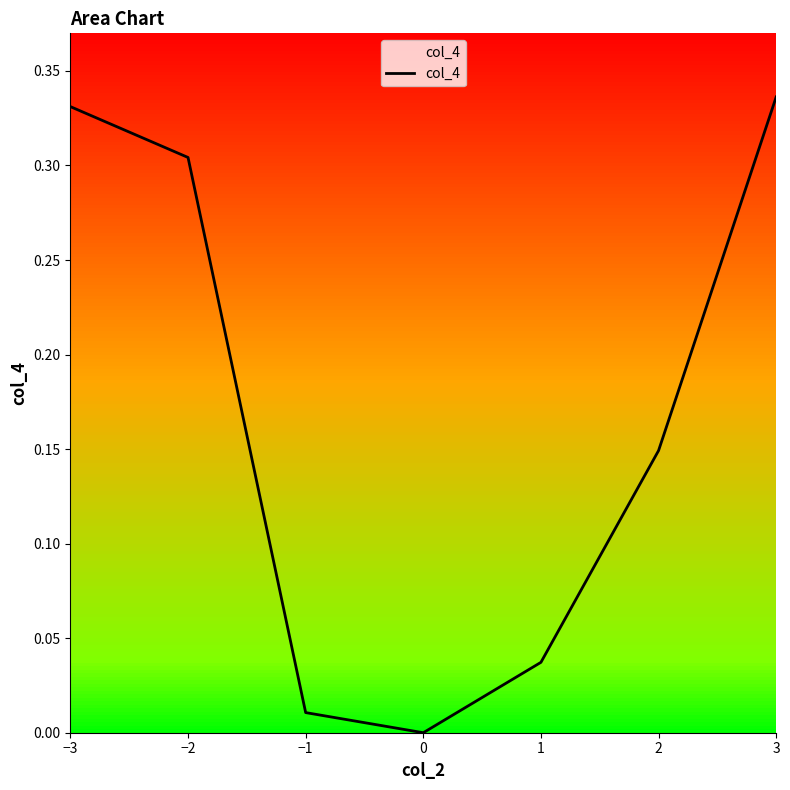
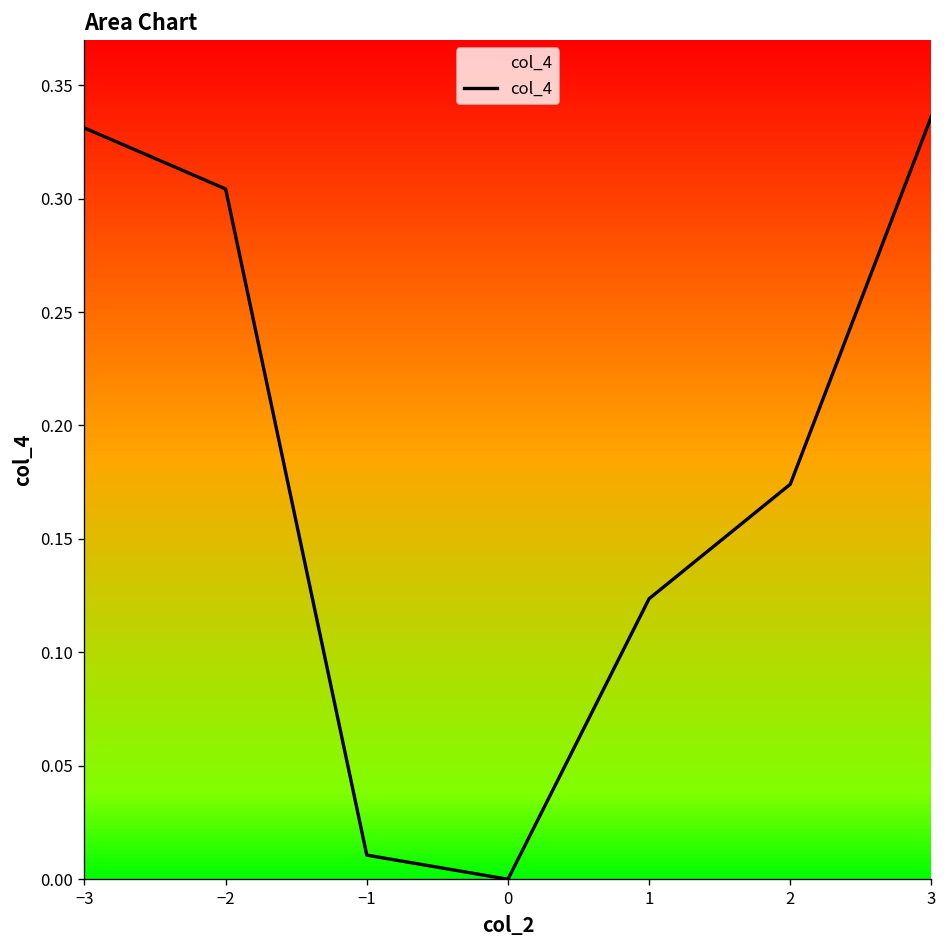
  {
    "col_4": {
      "−2": 0.304,
      "−1": 0.011,
      "0": 0.000,
-     "1": 0.037,
-     "2": 0.149
+     "1": 0.124,
+     "2": 0.174
    }
  }
